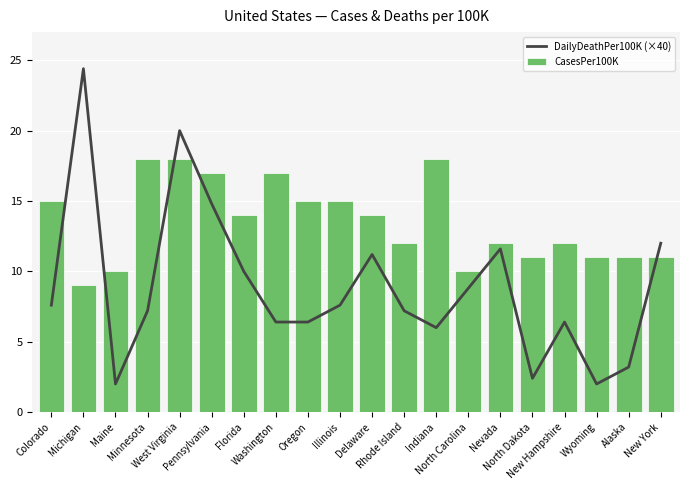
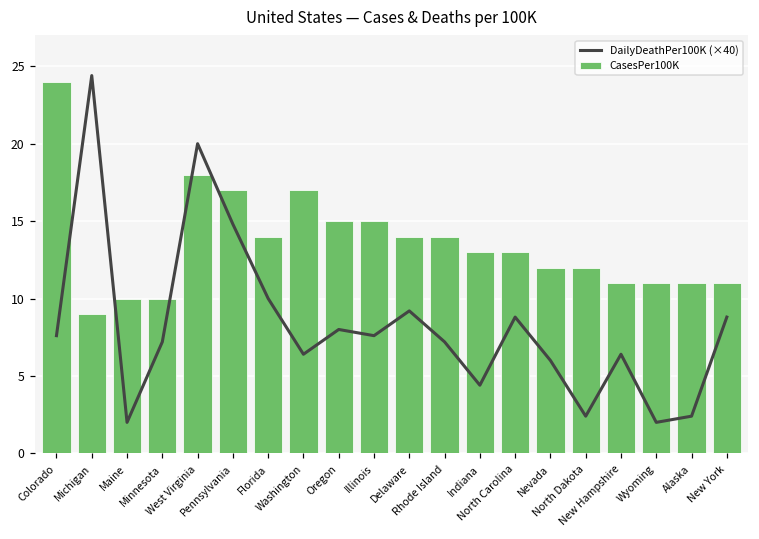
  {
    "DailyDeathPer100K (×40)": {
      "Colorado": 7.6,
      "Michigan": 24.4,
      "Maine": 2.0,
      "Minnesota": 7.2,
      "West Virginia": 20.0,
      "Pennsylvania": 14.8,
      "Florida": 10.0,
      "Washington": 6.4,
-     "Oregon": 6.4,
+     "Oregon": 8.0,
      "Illinois": 7.6,
-     "Delaware": 11.2,
+     "Delaware": 9.2,
      "Rhode Island": 7.2,
-     "Indiana": 6.0,
+     "Indiana": 4.4,
      "North Carolina": 8.8,
-     "Nevada": 11.6,
+     "Nevada": 6.0,
      "North Dakota": 2.4,
      "New Hampshire": 6.4,
      "Wyoming": 2.0,
-     "Alaska": 3.2,
-     "New York": 12.0
+     "Alaska": 2.4,
+     "New York": 8.8
    },
    "CasesPer100K": {
-     "Colorado": 15,
+     "Colorado": 24,
      "Michigan": 9,
      "Maine": 10,
-     "Minnesota": 18,
+     "Minnesota": 10,
      "West Virginia": 18,
      "Pennsylvania": 17,
      "Florida": 14,
      "Washington": 17,
      "Oregon": 15,
      "Illinois": 15,
      "Delaware": 14,
-     "Rhode Island": 12,
-     "Indiana": 18,
-     "North Carolina": 10,
+     "Rhode Island": 14,
+     "Indiana": 13,
+     "North Carolina": 13,
      "Nevada": 12,
-     "North Dakota": 11,
-     "New Hampshire": 12,
+     "North Dakota": 12,
+     "New Hampshire": 11,
      "Wyoming": 11,
      "Alaska": 11,
      "New York": 11
    }
  }
